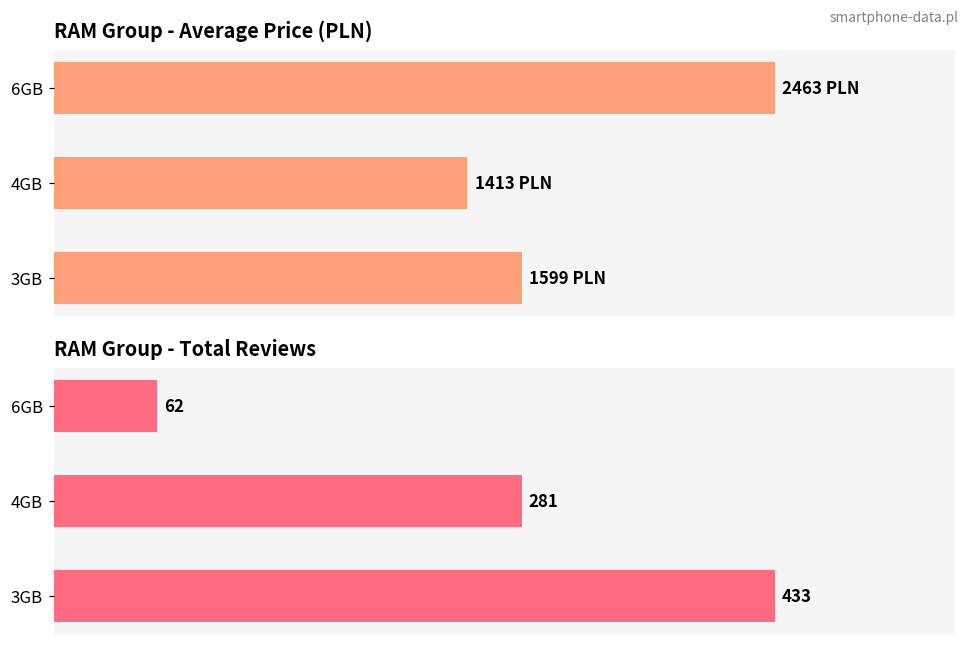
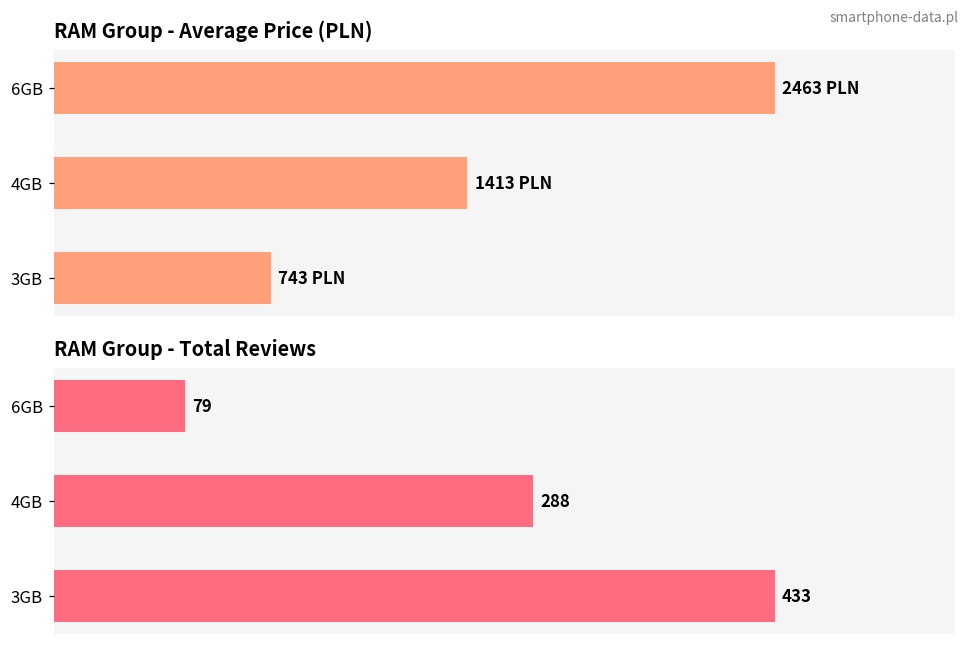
  {
    "RAM Group - Average Price (PLN)": {
      "6GB": 2463,
      "4GB": 1413,
-     "3GB": 1599
+     "3GB": 743
    },
    "RAM Group - Total Reviews": {
-     "6GB": 62,
-     "4GB": 281,
+     "6GB": 79,
+     "4GB": 288,
      "3GB": 433
    }
  }
